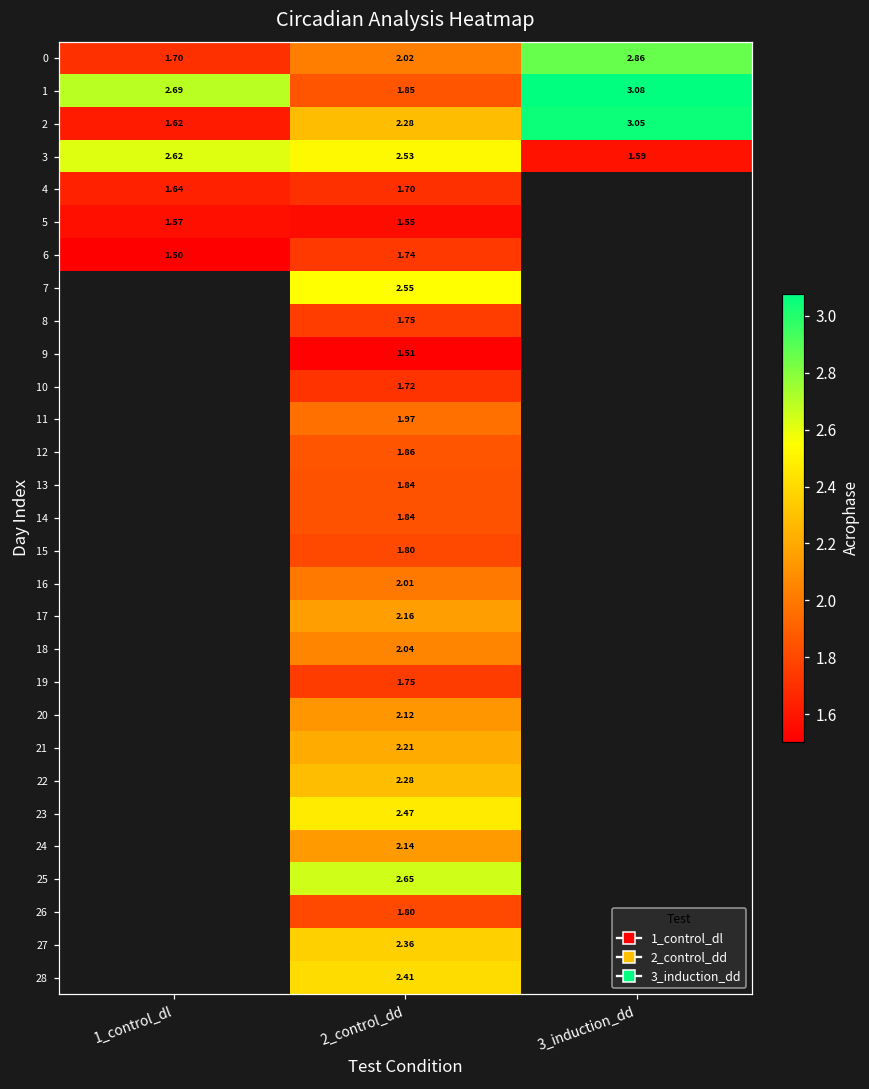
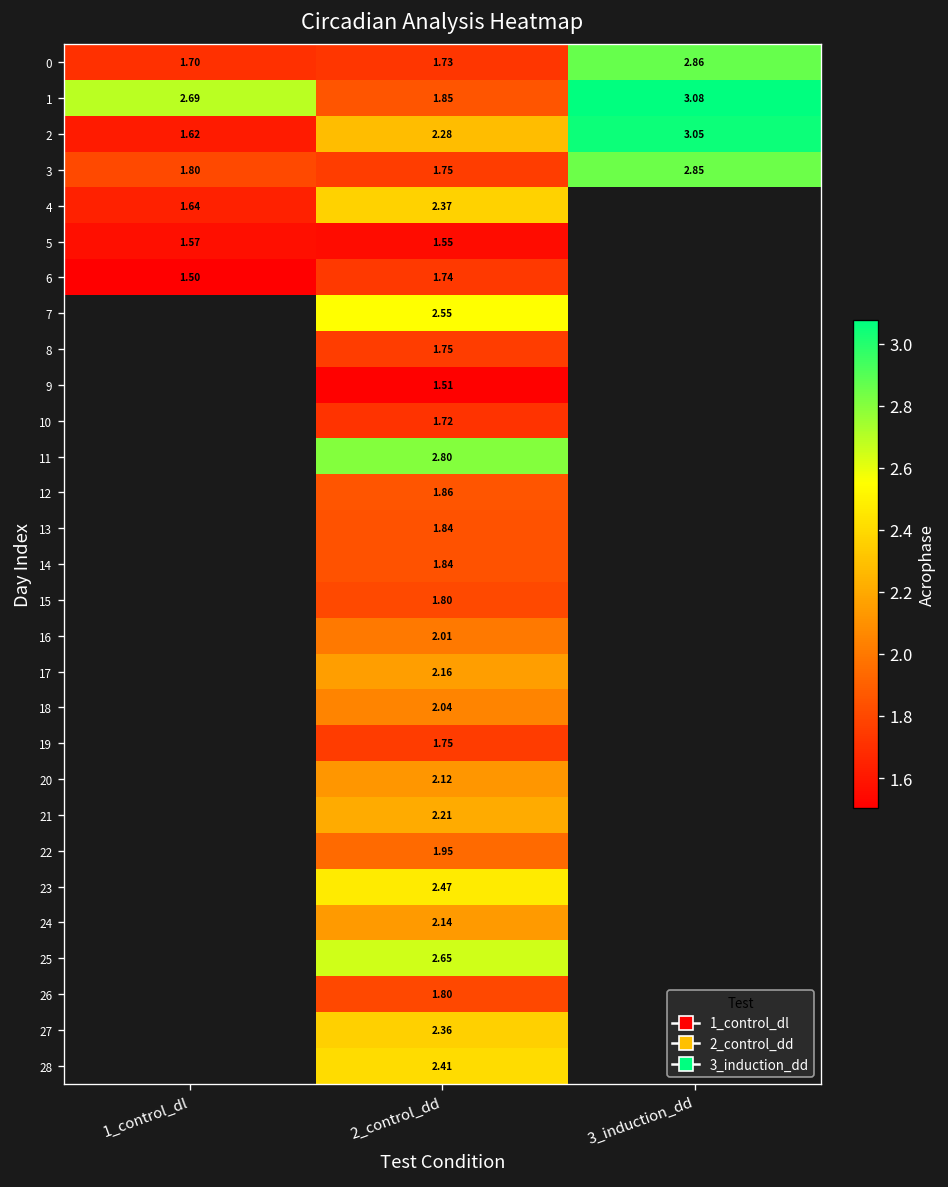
  {
    "0": {
      "1_control_dl": 1.70,
-     "2_control_dd": 2.02,
+     "2_control_dd": 1.73,
      "3_induction_dd": 2.86
    },
    "1": {
      "1_control_dl": 2.69,
      "2_control_dd": 1.85,
      "3_induction_dd": 3.08
    },
    "2": {
      "1_control_dl": 1.62,
      "2_control_dd": 2.28,
      "3_induction_dd": 3.05
    },
    "3": {
-     "1_control_dl": 2.62,
-     "2_control_dd": 2.53,
-     "3_induction_dd": 1.59
+     "1_control_dl": 1.80,
+     "2_control_dd": 1.75,
+     "3_induction_dd": 2.85
    },
    "4": {
      "1_control_dl": 1.64,
-     "2_control_dd": 1.70
+     "2_control_dd": 2.37
    },
    "5": {
      "1_control_dl": 1.57,
      "2_control_dd": 1.55
    },
    "6": {
      "1_control_dl": 1.50,
      "2_control_dd": 1.74
    },
    "7": {
      "2_control_dd": 2.55
    },
    "8": {
      "2_control_dd": 1.75
    },
    "9": {
      "2_control_dd": 1.51
    },
    "10": {
      "2_control_dd": 1.72
    },
    "11": {
-     "2_control_dd": 1.97
+     "2_control_dd": 2.80
    },
    "12": {
      "2_control_dd": 1.86
    },
    "13": {
      "2_control_dd": 1.84
    },
    "14": {
      "2_control_dd": 1.84
    },
    "15": {
      "2_control_dd": 1.80
    },
    "16": {
      "2_control_dd": 2.01
    },
    "17": {
      "2_control_dd": 2.16
    },
    "18": {
      "2_control_dd": 2.04
    },
    "19": {
      "2_control_dd": 1.75
    },
    "20": {
      "2_control_dd": 2.12
    },
    "21": {
      "2_control_dd": 2.21
    },
    "22": {
-     "2_control_dd": 2.28
+     "2_control_dd": 1.95
    },
    "23": {
      "2_control_dd": 2.47
    },
    "24": {
      "2_control_dd": 2.14
    },
    "25": {
      "2_control_dd": 2.65
    },
    "26": {
      "2_control_dd": 1.80
    },
    "27": {
      "2_control_dd": 2.36
    },
    "28": {
      "2_control_dd": 2.41
    }
  }
